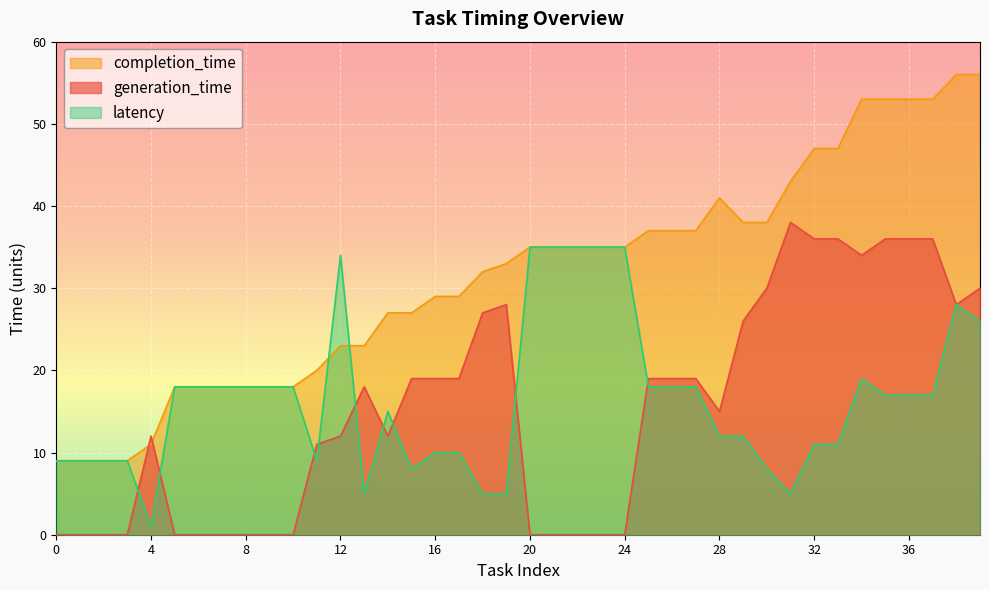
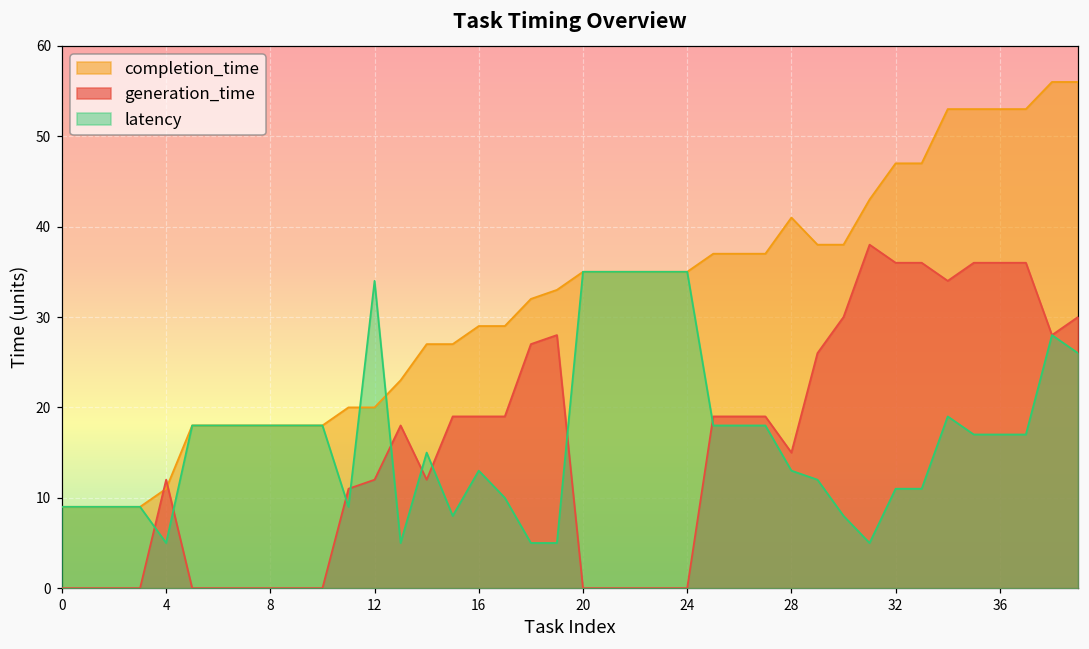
  {
    "completion_time": {
      "4": 11,
-     "12": 23,
+     "12": 20,
      "16": 29,
      "28": 41,
      "32": 47,
      "36": 53
    },
    "generation_time": {
      "0": 0,
      "4": 12,
      "8": 0,
      "12": 12,
      "16": 19,
      "20": 0,
      "24": 0,
      "28": 15,
      "32": 36,
      "36": 36
    },
    "latency": {
-     "4": 1,
+     "4": 5,
      "12": 34,
-     "16": 10,
-     "28": 12,
+     "16": 13,
+     "28": 13,
      "32": 11,
      "36": 17
    }
  }
